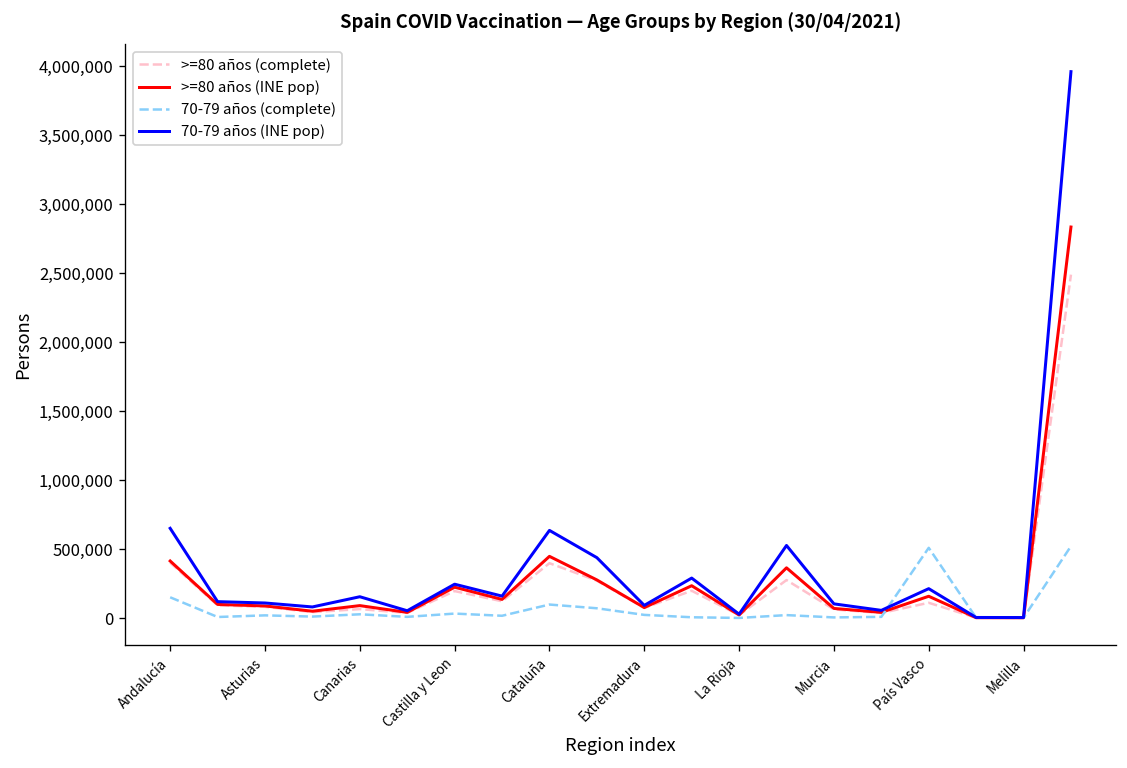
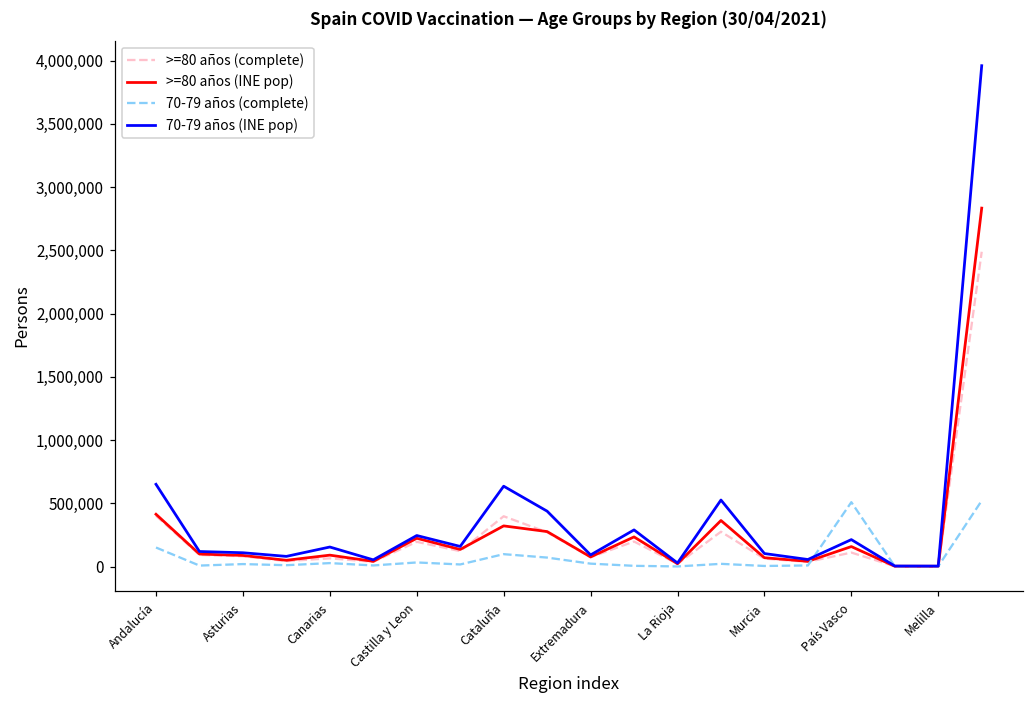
  {
    ">=80 años (complete)": {
      "Canarias": "60,000",
      "Castilla y Leon": "200,000",
      "Cataluña": "400,000",
      "País Vasco": "110,000"
    },
    ">=80 años (INE pop)": {
      "Canarias": "90,000",
-     "Cataluña": "450,000",
+     "Cataluña": "320,000",
      "País Vasco": "160,000"
    },
    "70-79 años (complete)": {
      "Andalucía": "150,000",
      "Asturias": "20,000",
      "Canarias": "30,000",
      "Castilla y Leon": "30,000",
      "Cataluña": "100,000",
      "Extremadura": "20,000",
      "Murcia": "0",
      "País Vasco": "510,000"
    },
    "70-79 años (INE pop)": {
      "Andalucía": "650,000",
      "Canarias": "150,000",
      "Cataluña": "640,000",
      "Murcia": "100,000",
      "País Vasco": "210,000"
    }
  }
